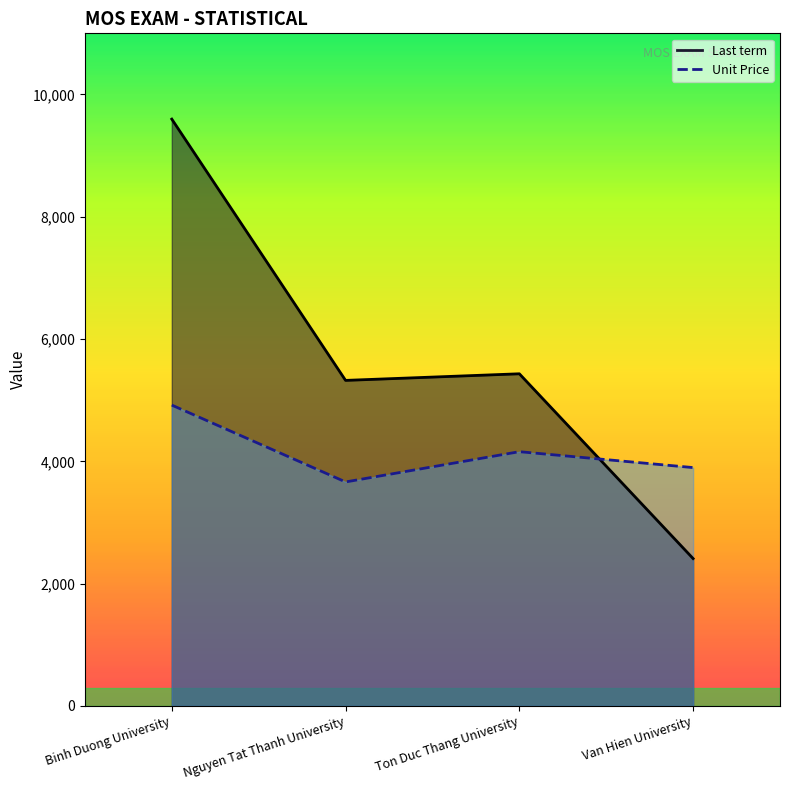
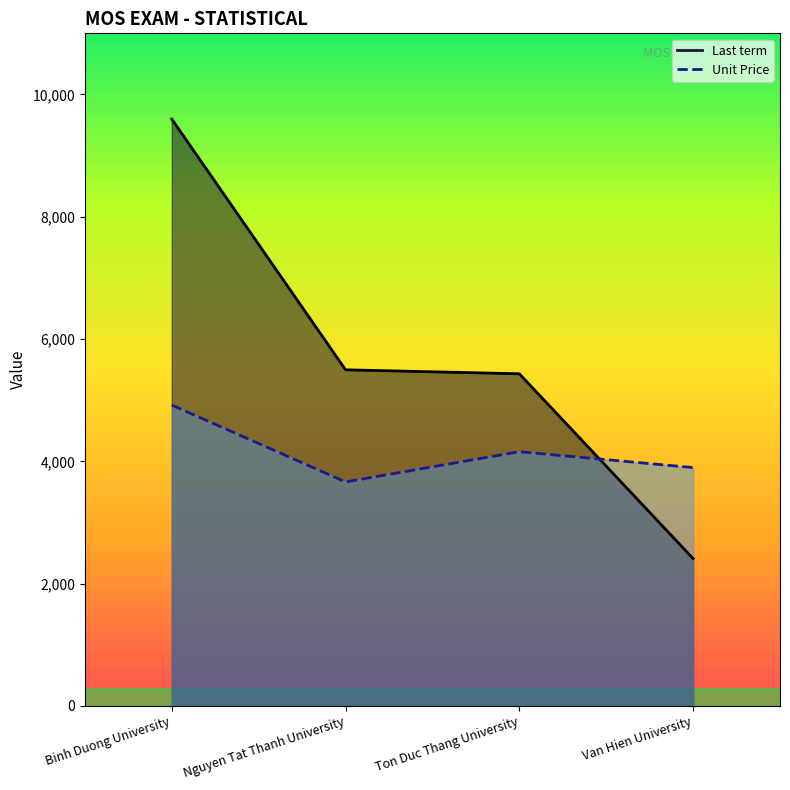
  {
    "Last term": {
      "Binh Duong University": "9,600",
-     "Nguyen Tat Thanh University": "5,300",
+     "Nguyen Tat Thanh University": "5,500",
      "Ton Duc Thang University": "5,400",
      "Van Hien University": "2,400"
    }
  }
